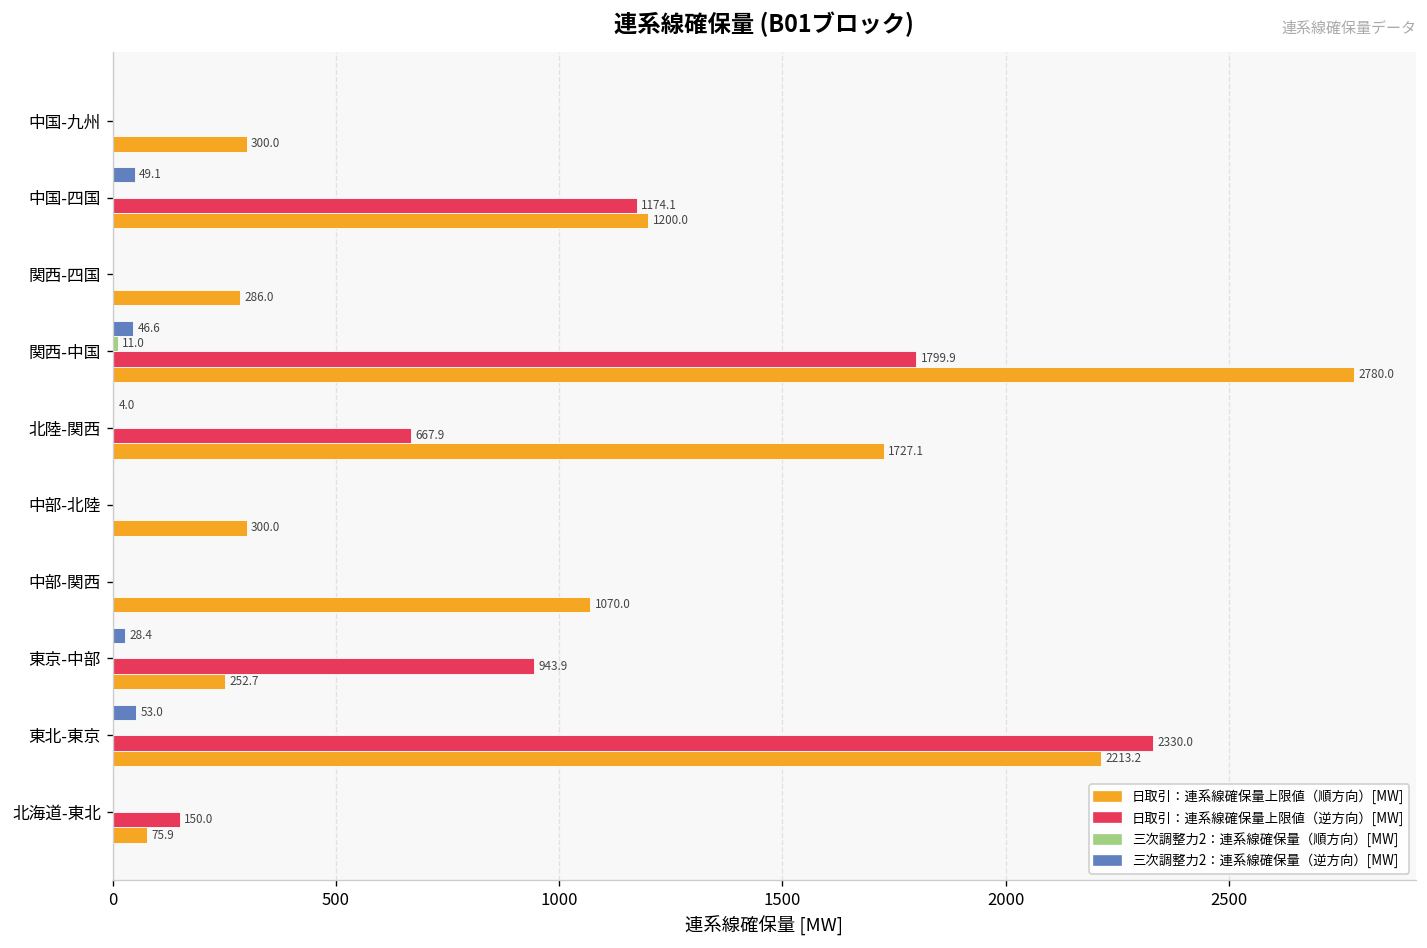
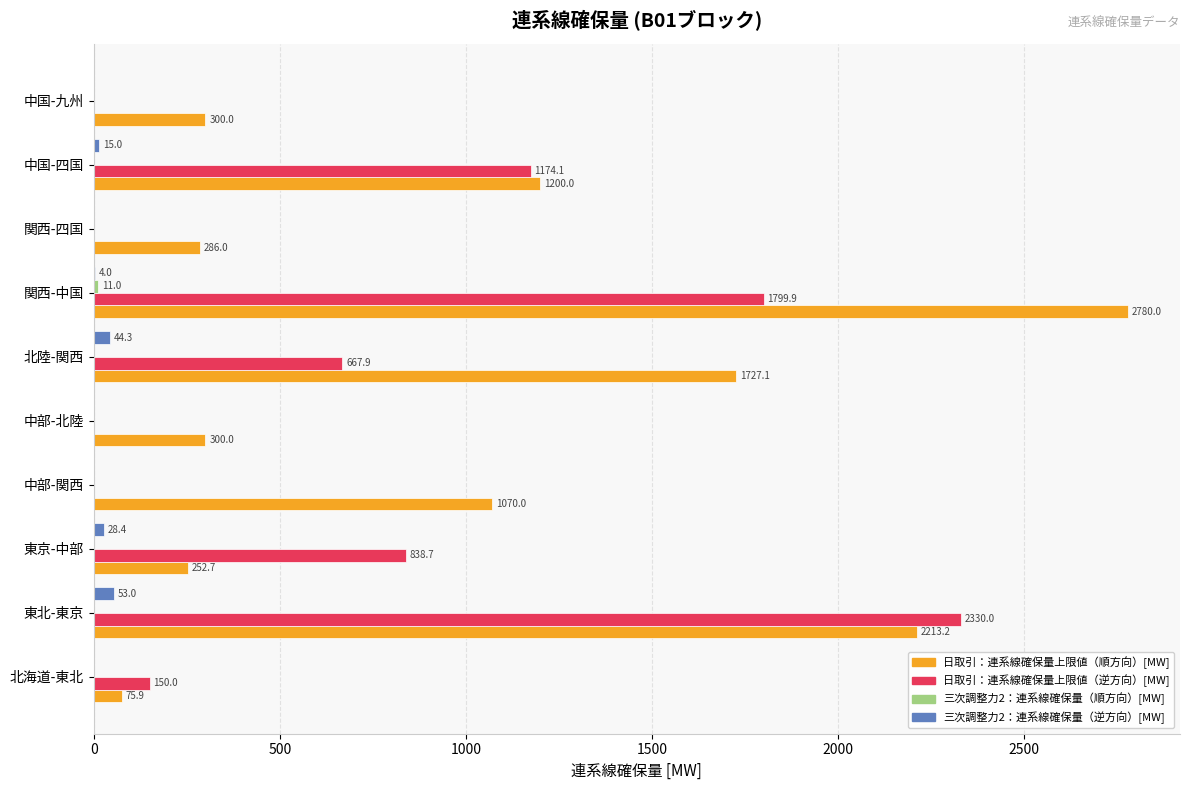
  {
    "日取引：連系線確保量上限値（順方向）[MW]": {
      "中国-九州": 300.0,
      "中国-四国": 1200.0,
      "関西-四国": 286.0,
      "関西-中国": 2780.0,
      "北陸-関西": 1727.1,
      "中部-北陸": 300.0,
      "中部-関西": 1070.0,
      "東京-中部": 252.7,
      "東北-東京": 2213.2,
      "北海道-東北": 75.9
    },
    "日取引：連系線確保量上限値（逆方向）[MW]": {
      "中国-四国": 1174.1,
      "関西-中国": 1799.9,
      "北陸-関西": 667.9,
-     "東京-中部": 943.9,
+     "東京-中部": 838.7,
      "東北-東京": 2330.0,
      "北海道-東北": 150.0
    },
    "三次調整力2：連系線確保量（順方向）[MW]": {
      "関西-中国": 11.0
    },
    "三次調整力2：連系線確保量（逆方向）[MW]": {
-     "中国-四国": 49.1,
-     "関西-中国": 46.6,
-     "北陸-関西": 4.0,
+     "中国-四国": 15.0,
+     "関西-中国": 4.0,
+     "北陸-関西": 44.3,
      "東京-中部": 28.4,
      "東北-東京": 53.0
    }
  }
